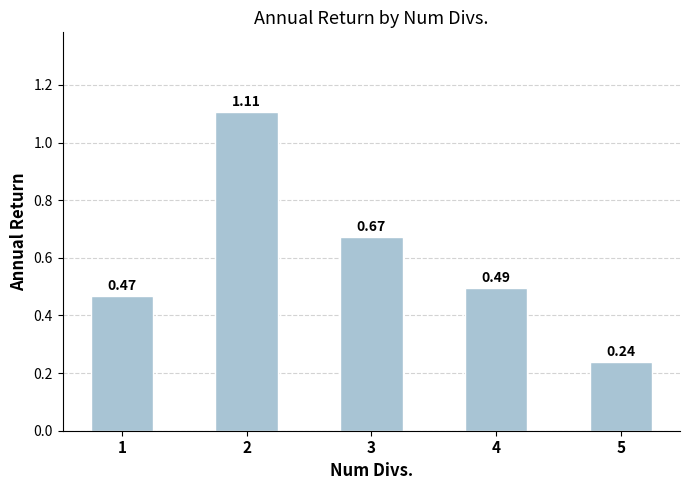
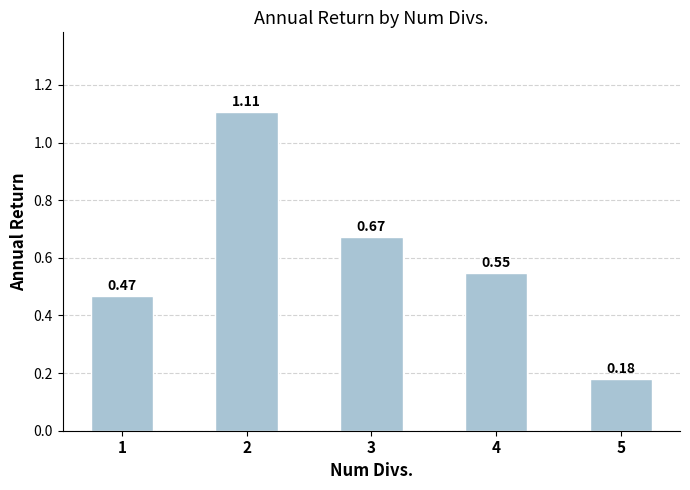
  {
    "1": 0.47,
    "2": 1.11,
    "3": 0.67,
-   "4": 0.49,
-   "5": 0.24
+   "4": 0.55,
+   "5": 0.18
  }
